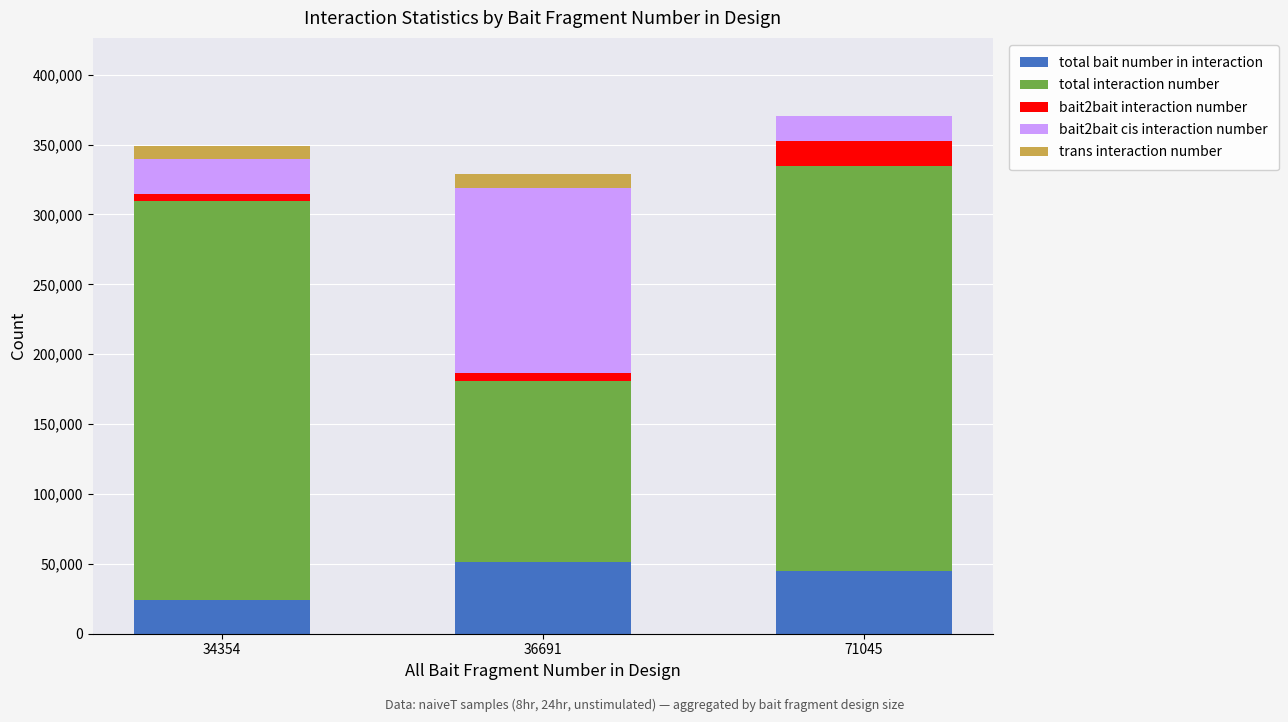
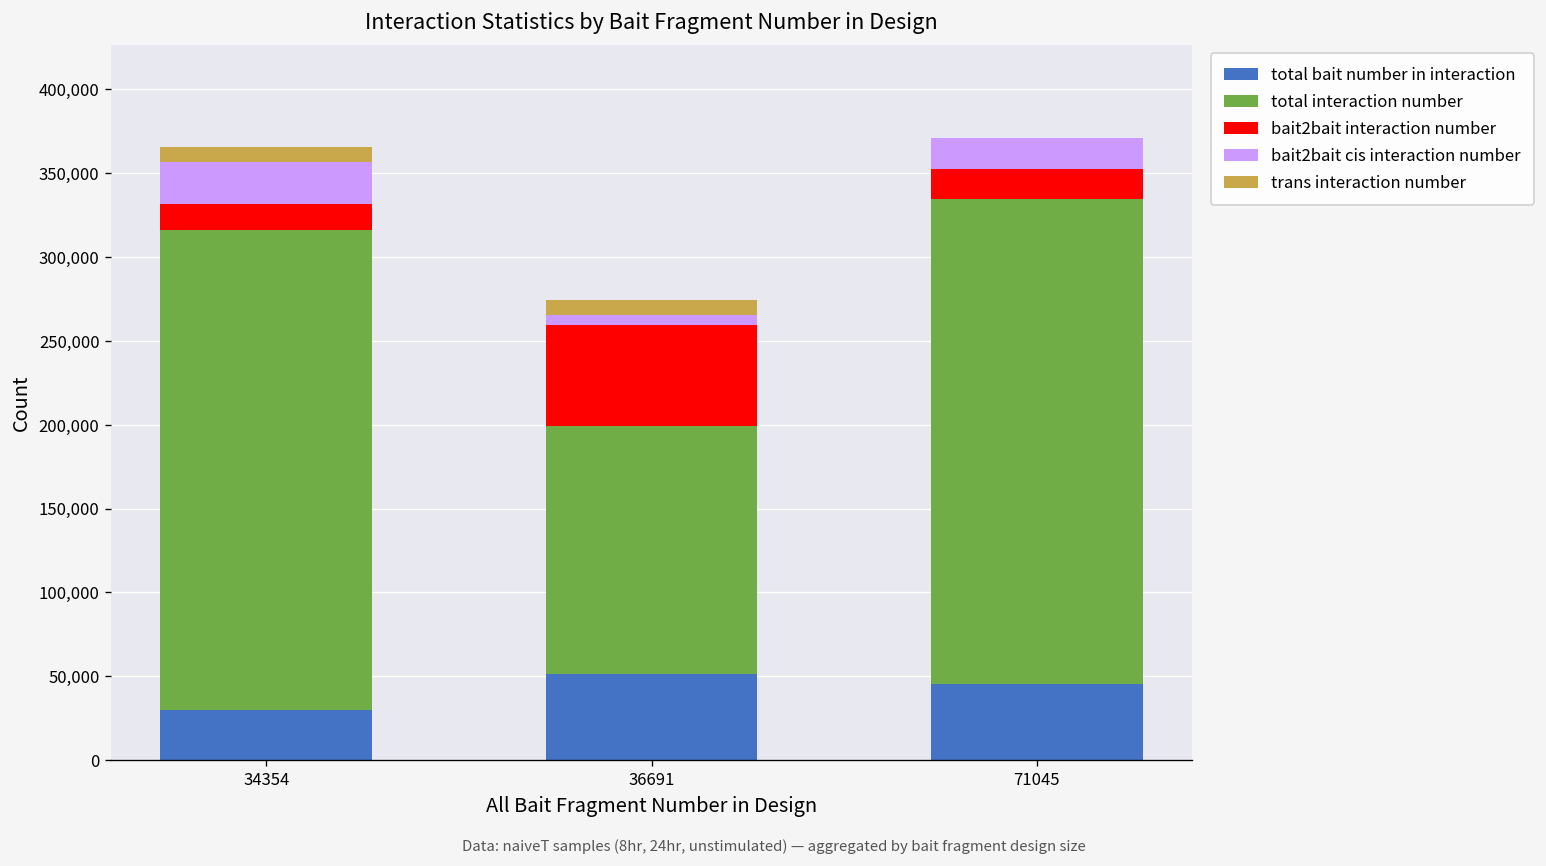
  {
    "total bait number in interaction": {
-     "34354": "24,000",
+     "34354": "30,000",
      "36691": "51,000",
      "71045": "45,000"
    },
    "total interaction number": {
      "34354": "286,000",
-     "36691": "130,000",
+     "36691": "148,000",
      "71045": "289,000"
    },
    "bait2bait interaction number": {
-     "34354": "5,000",
-     "36691": "6,000",
+     "34354": "15,000",
+     "36691": "60,000",
      "71045": "18,000"
    },
    "bait2bait cis interaction number": {
      "34354": "26,000",
-     "36691": "133,000",
+     "36691": "6,000",
      "71045": "18,000"
    },
    "trans interaction number": {
      "34354": "9,000",
      "36691": "9,000",
      "71045": "0"
    }
  }
